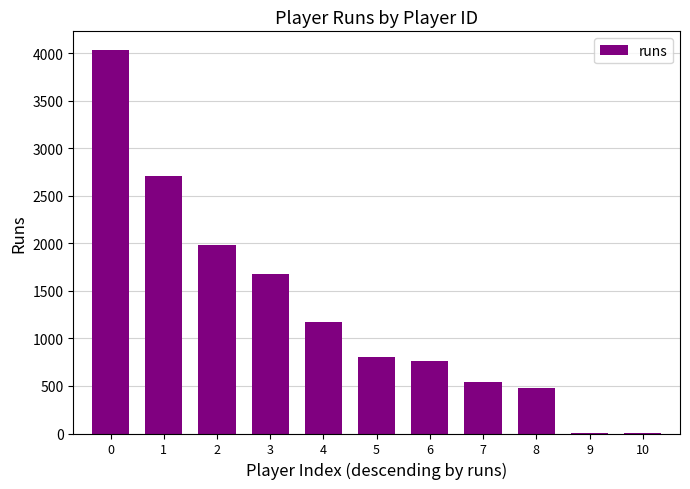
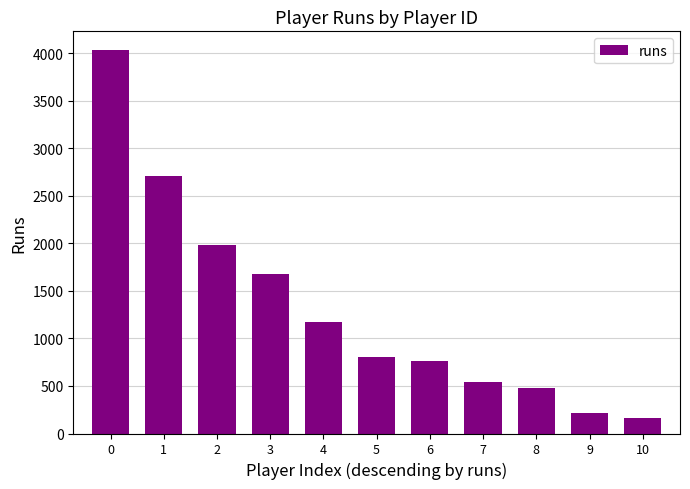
  {
    "0": 4000,
    "1": 2700,
    "2": 2000,
    "3": 1700,
    "4": 1200,
    "5": 800,
    "6": 800,
    "7": 500,
    "8": 500,
-   "9": 0,
-   "10": 0
+   "9": 200,
+   "10": 200
  }
